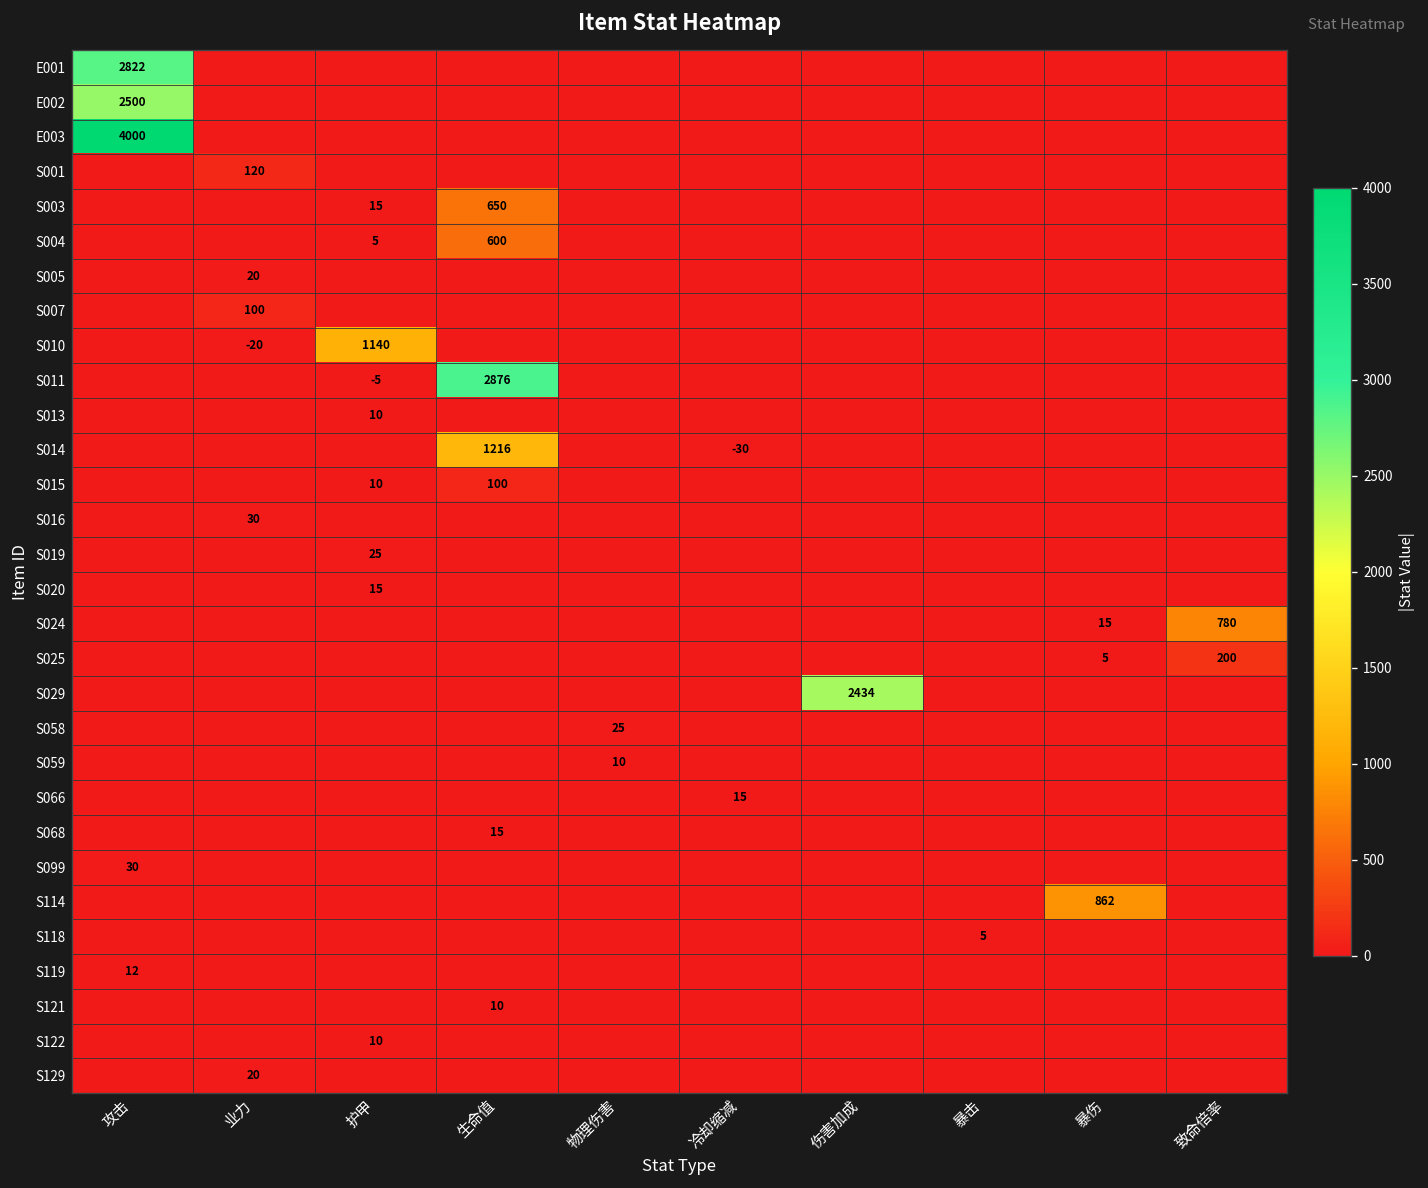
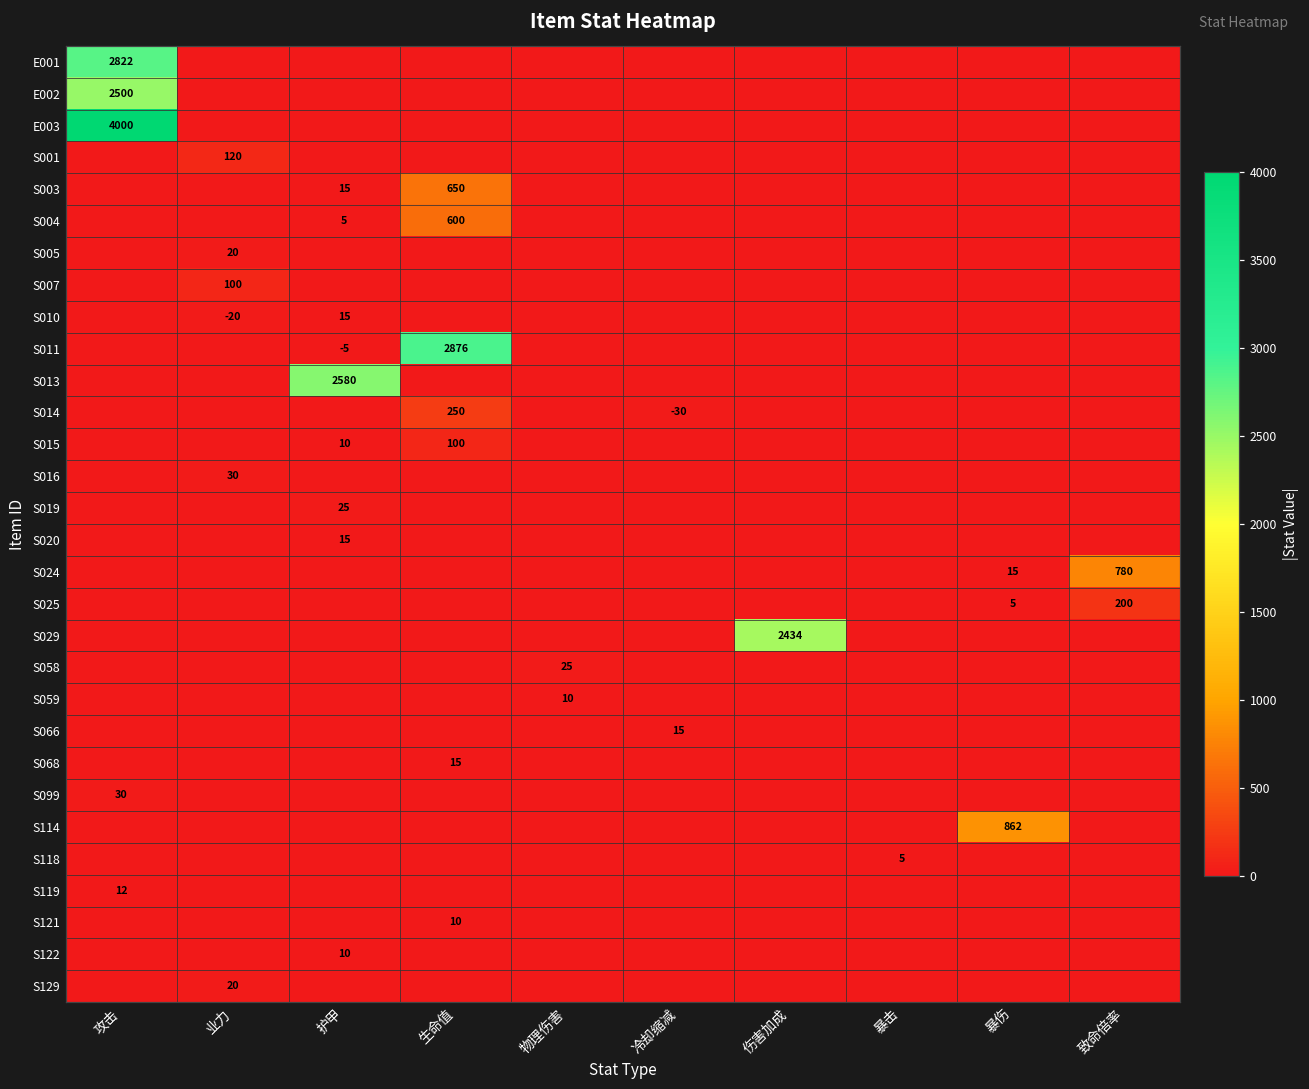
  {
    "E001": {
      "攻击": 2822
    },
    "E002": {
      "攻击": 2500
    },
    "E003": {
      "攻击": 4000
    },
    "S001": {
      "业力": 120
    },
    "S003": {
      "护甲": 15,
      "生命值": 650
    },
    "S004": {
      "护甲": 5,
      "生命值": 600
    },
    "S005": {
      "业力": 20
    },
    "S007": {
      "业力": 100
    },
    "S010": {
      "业力": -20,
-     "护甲": 1140
+     "护甲": 15
    },
    "S011": {
      "护甲": -5,
      "生命值": 2876
    },
    "S013": {
-     "护甲": 10
+     "护甲": 2580
    },
    "S014": {
-     "生命值": 1216,
+     "生命值": 250,
      "冷却缩减": -30
    },
    "S015": {
      "护甲": 10,
      "生命值": 100
    },
    "S016": {
      "业力": 30
    },
    "S019": {
      "护甲": 25
    },
    "S020": {
      "护甲": 15
    },
    "S024": {
      "暴伤": 15,
      "致命倍率": 780
    },
    "S025": {
      "暴伤": 5,
      "致命倍率": 200
    },
    "S029": {
      "伤害加成": 2434
    },
    "S058": {
      "物理伤害": 25
    },
    "S059": {
      "物理伤害": 10
    },
    "S066": {
      "冷却缩减": 15
    },
    "S068": {
      "生命值": 15
    },
    "S099": {
      "攻击": 30
    },
    "S114": {
      "暴伤": 862
    },
    "S118": {
      "暴击": 5
    },
    "S119": {
      "攻击": 12
    },
    "S121": {
      "生命值": 10
    },
    "S122": {
      "护甲": 10
    },
    "S129": {
      "业力": 20
    }
  }
